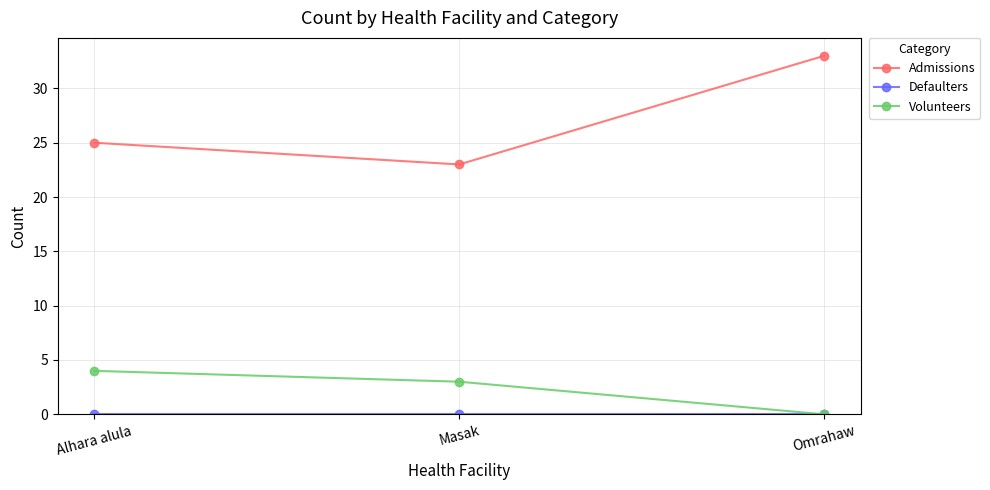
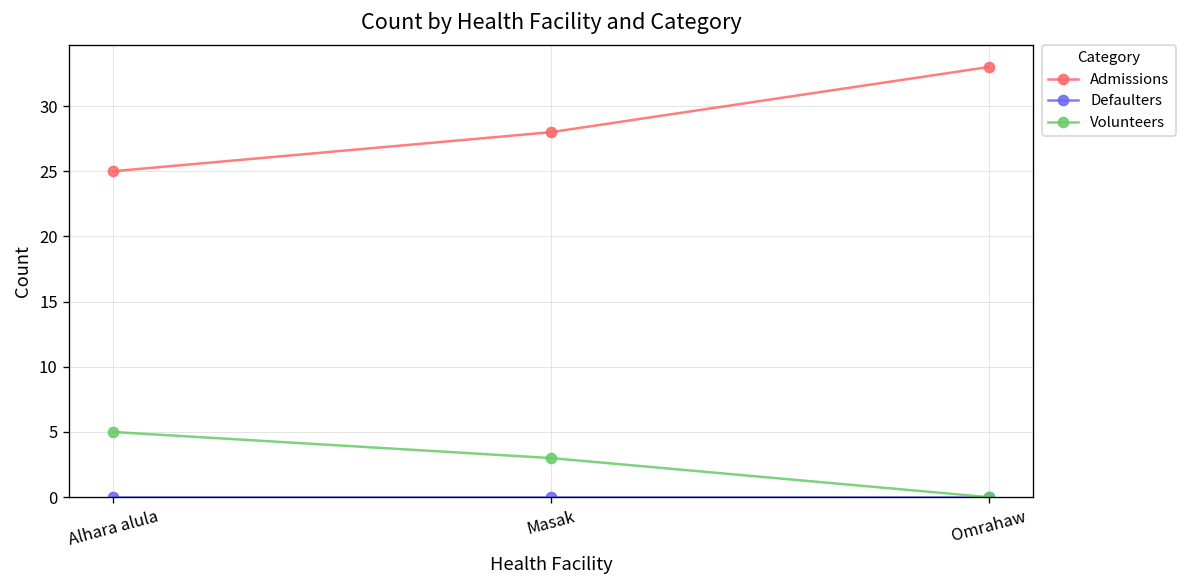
  {
    "Admissions": {
      "Alhara alula": 25,
-     "Masak": 23,
+     "Masak": 28,
      "Omrahaw": 33
    },
    "Defaulters": {
      "Alhara alula": 0,
      "Masak": 0
    },
    "Volunteers": {
-     "Alhara alula": 4,
+     "Alhara alula": 5,
      "Masak": 3
    }
  }
